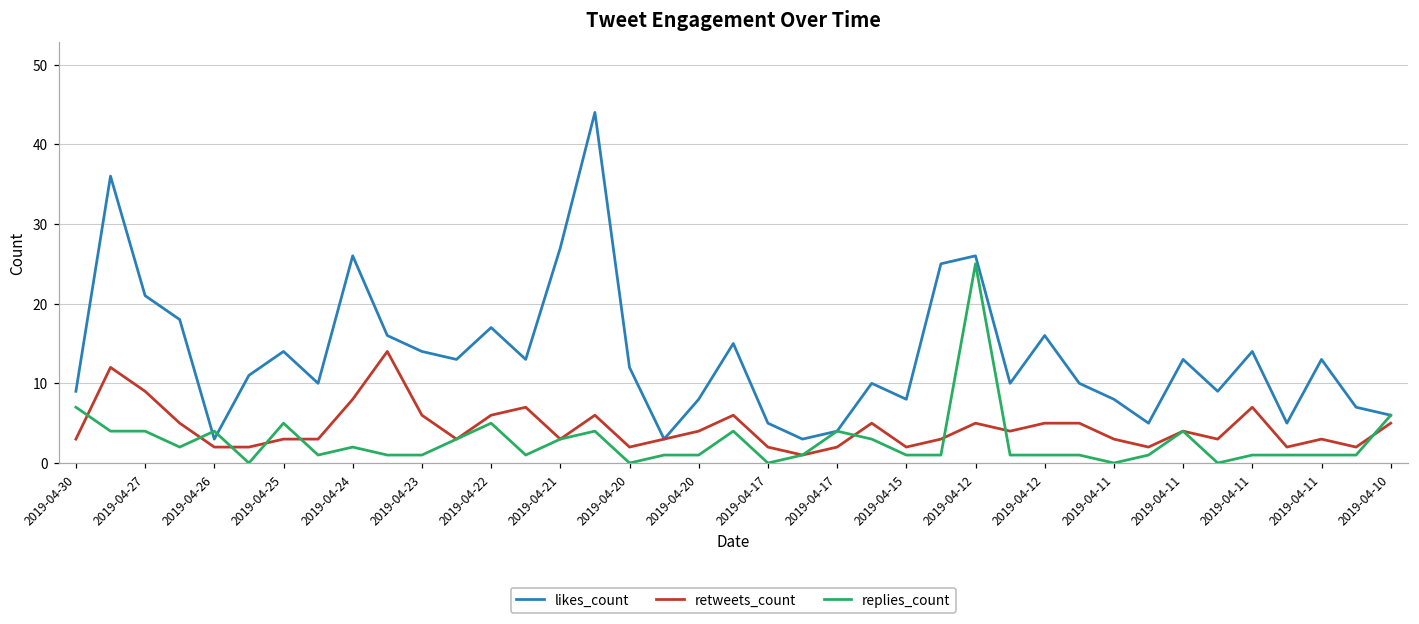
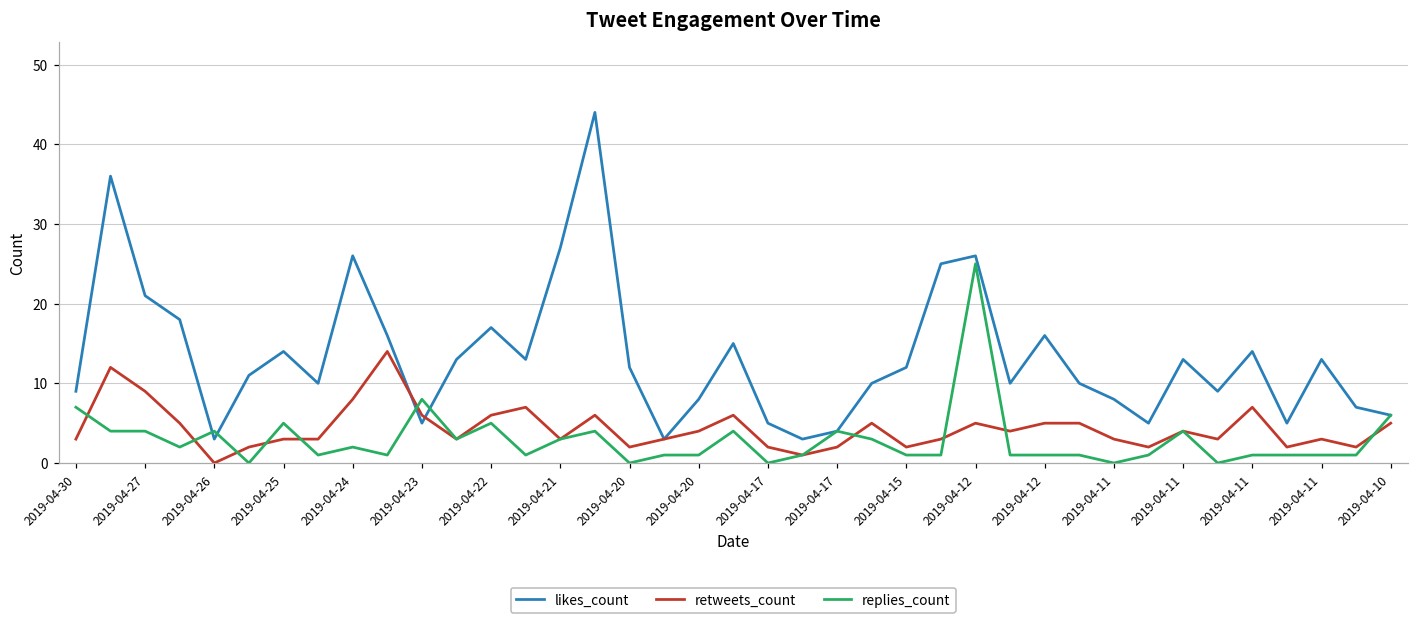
  {
    "likes_count": {
      "2019-04-30": 9,
      "2019-04-26": 3,
-     "2019-04-23": 14,
-     "2019-04-15": 8
+     "2019-04-23": 5,
+     "2019-04-15": 12
    },
    "retweets_count": {
      "2019-04-30": 3,
-     "2019-04-26": 2,
+     "2019-04-26": 0,
      "2019-04-23": 6,
      "2019-04-15": 2
    },
    "replies_count": {
      "2019-04-30": 7,
      "2019-04-26": 4,
-     "2019-04-23": 1,
+     "2019-04-23": 8,
      "2019-04-15": 1
    }
  }
